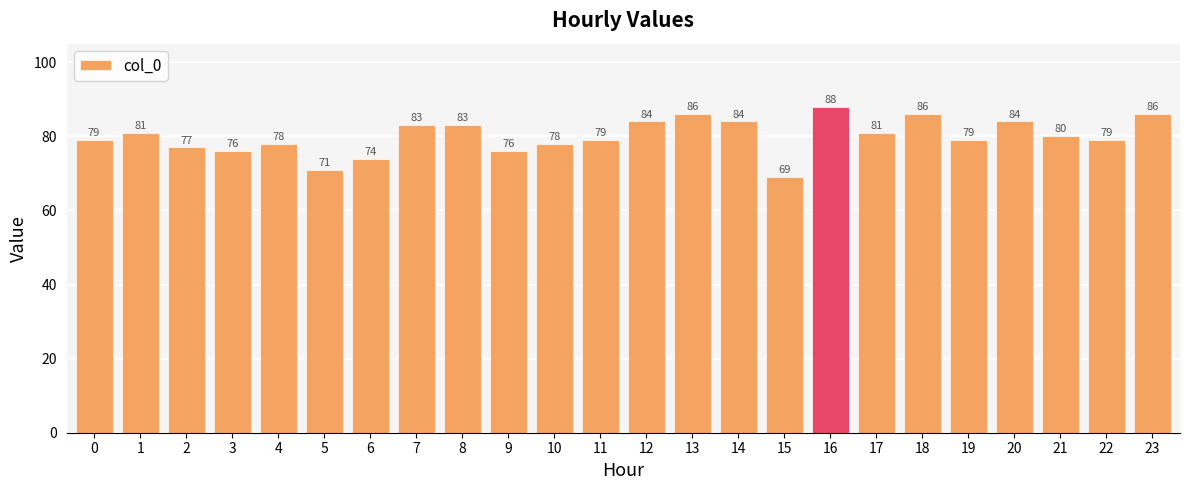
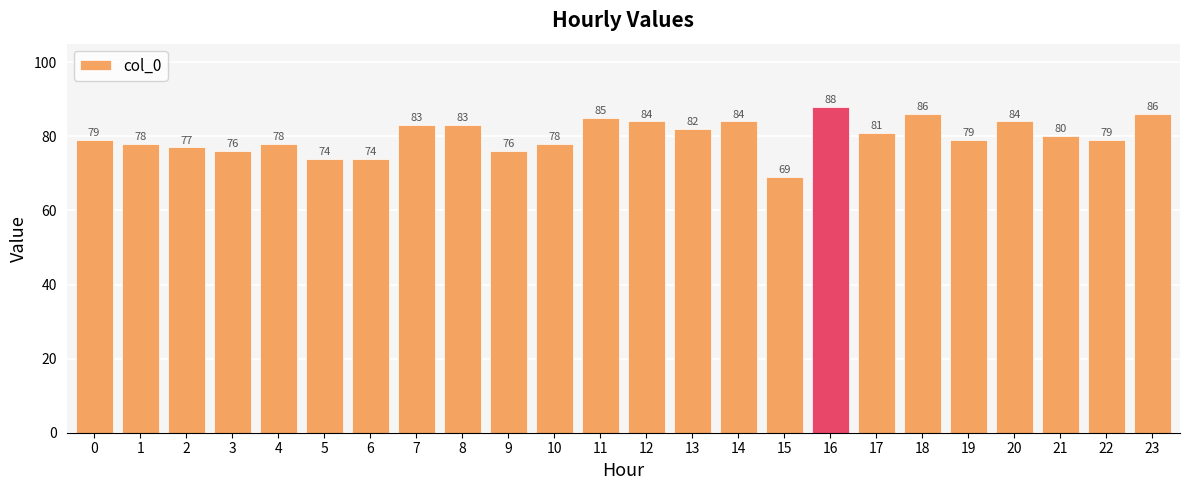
  {
    "0": 79,
-   "1": 81,
+   "1": 78,
    "2": 77,
    "3": 76,
    "4": 78,
-   "5": 71,
+   "5": 74,
    "6": 74,
    "7": 83,
    "8": 83,
    "9": 76,
    "10": 78,
-   "11": 79,
+   "11": 85,
    "12": 84,
-   "13": 86,
+   "13": 82,
    "14": 84,
    "15": 69,
    "16": 88,
    "17": 81,
    "18": 86,
    "19": 79,
    "20": 84,
    "21": 80,
    "22": 79,
    "23": 86
  }
